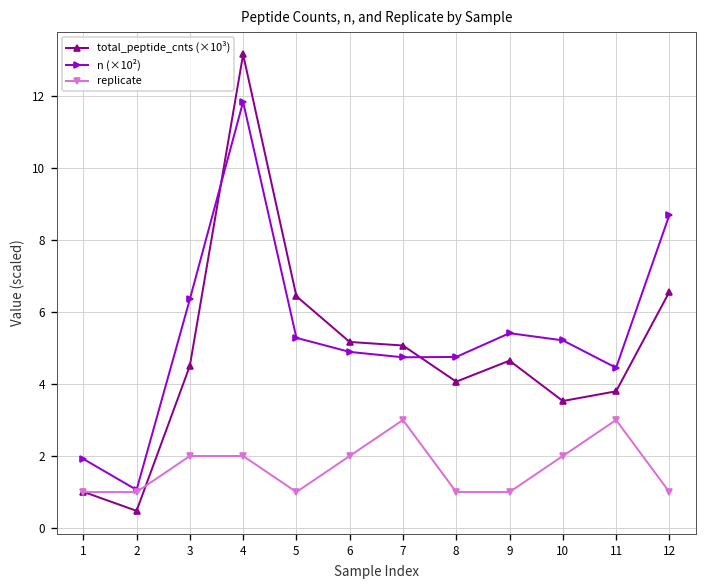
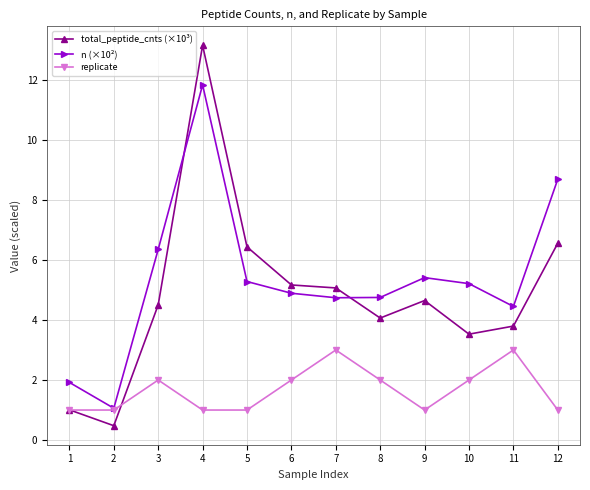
  {
    "total_peptide_cnts (×10³)": {
      "2": 0.5,
      "3": 4.5,
      "4": 13.1,
      "5": 6.4,
      "6": 5.2,
      "7": 5,
      "8": 4,
      "9": 4.6,
      "10": 3.5,
      "11": 3.8,
      "12": 6.6
    },
    "n (×10²)": {
      "1": 2,
      "3": 6.4,
      "4": 11.8,
      "5": 5.3,
      "6": 4.9,
      "7": 4.7,
      "8": 4.8,
      "9": 5.4,
      "10": 5.2,
      "11": 4.5,
      "12": 8.7
    },
    "replicate": {
      "3": 2,
-     "4": 2,
+     "4": 1,
      "5": 1,
      "6": 2,
      "7": 3,
-     "8": 1,
+     "8": 2,
      "9": 1,
      "10": 2,
      "11": 3,
      "12": 1
    }
  }
